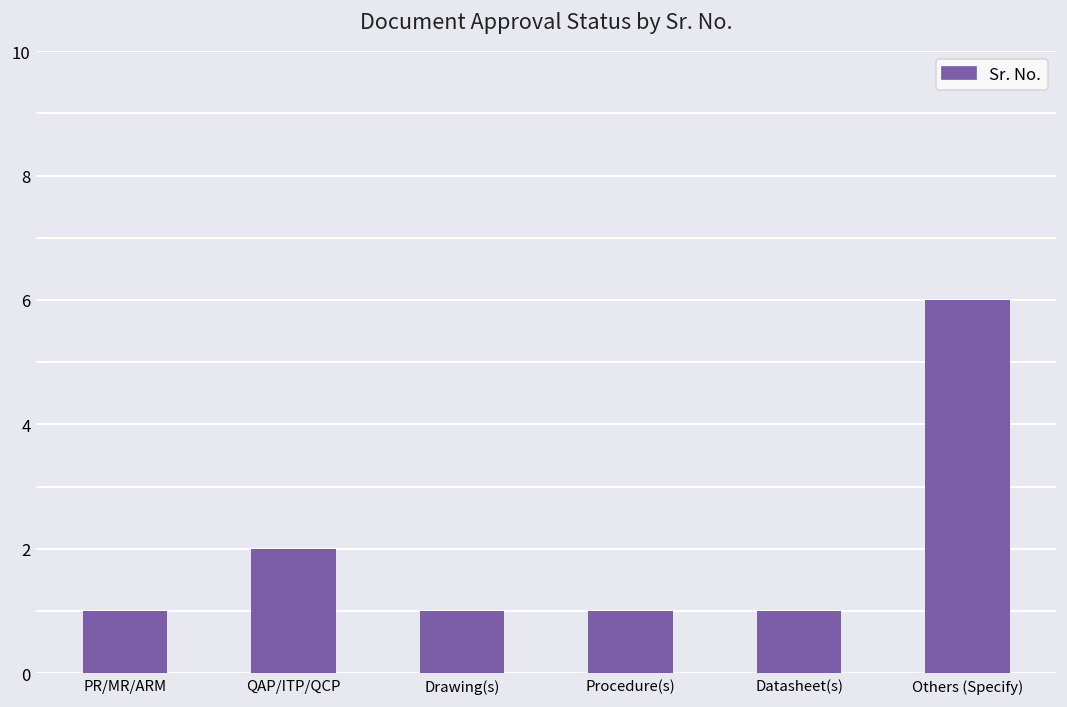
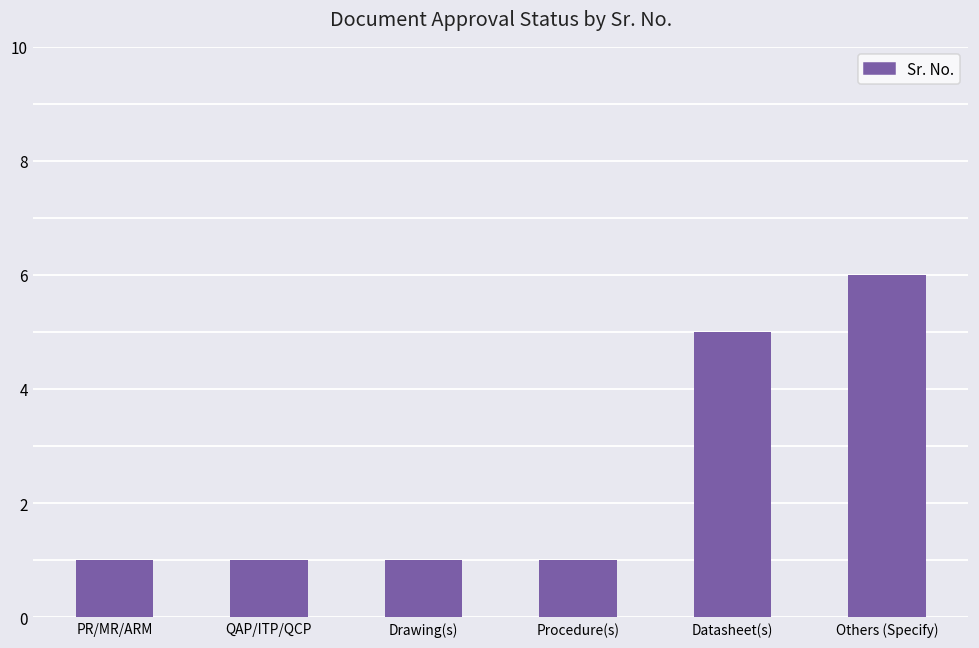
  {
    "PR/MR/ARM": 1,
-   "QAP/ITP/QCP": 2,
+   "QAP/ITP/QCP": 1,
    "Drawing(s)": 1,
    "Procedure(s)": 1,
-   "Datasheet(s)": 1,
+   "Datasheet(s)": 5,
    "Others (Specify)": 6
  }
